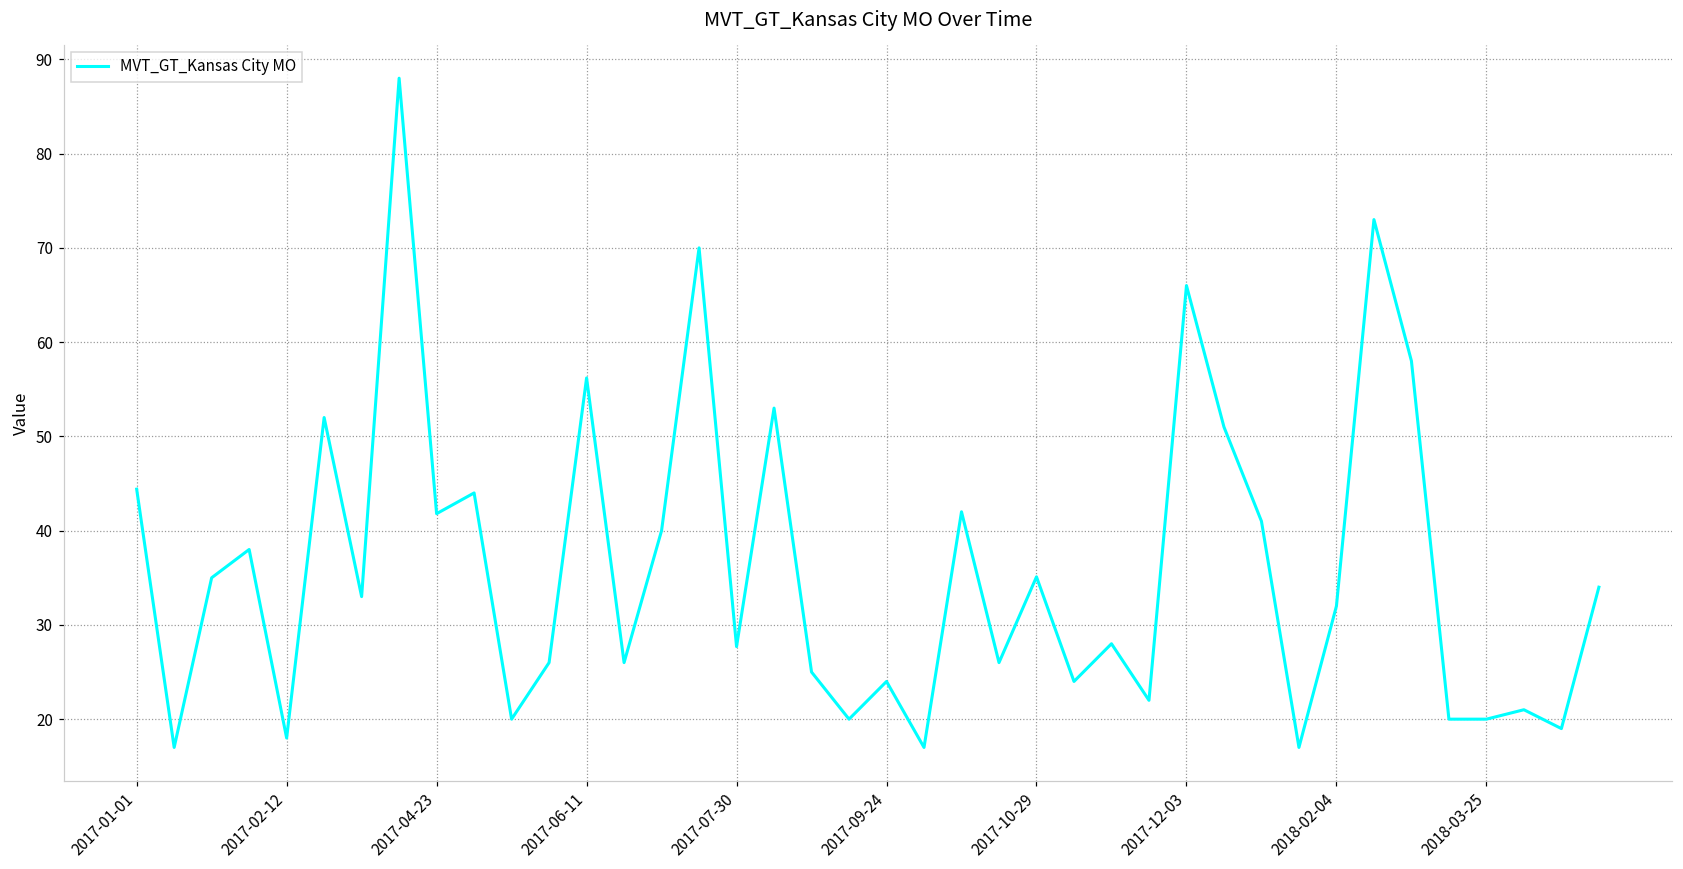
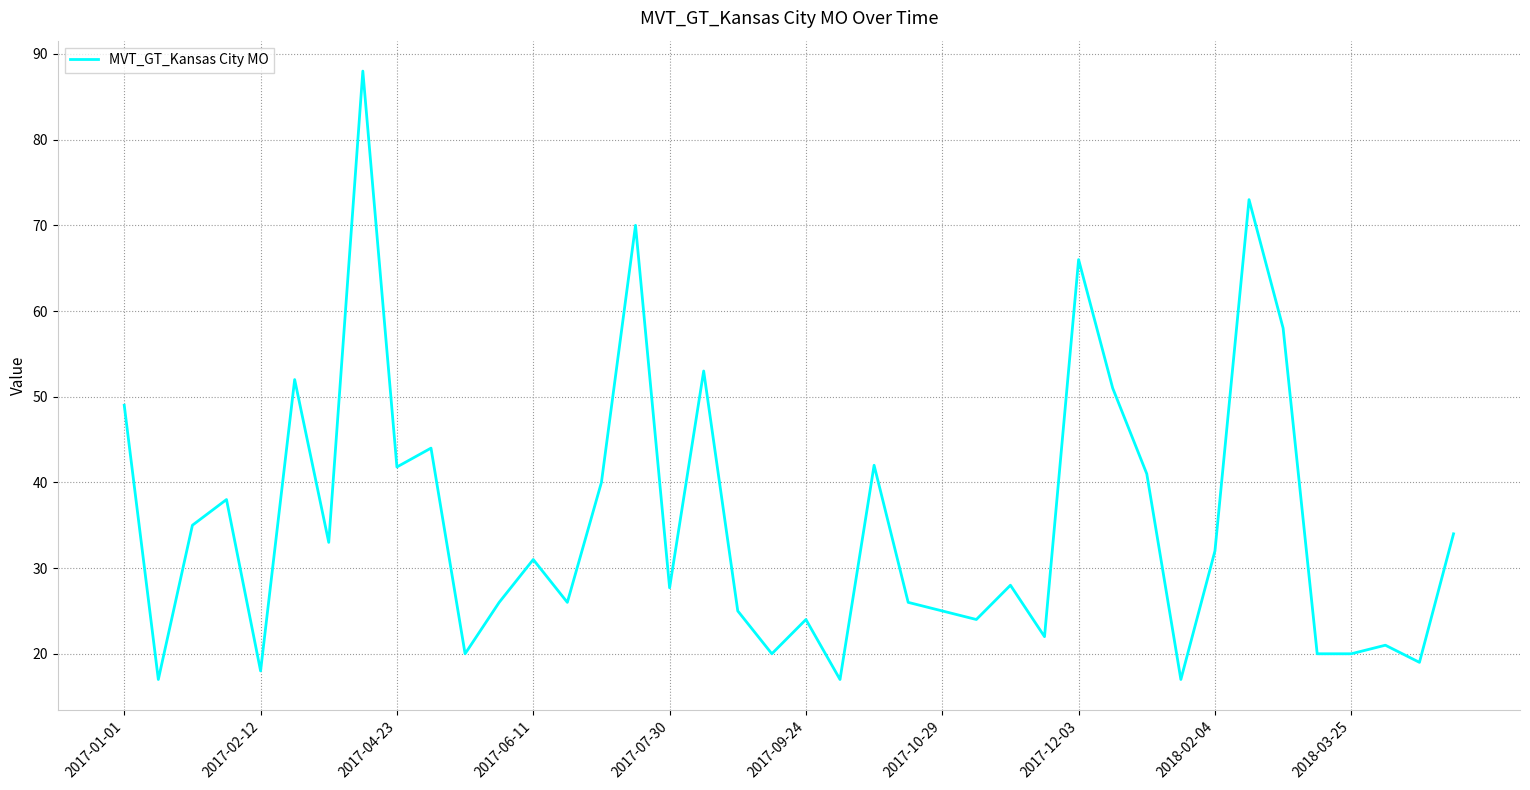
  {
-   "2017-01-01": 44,
+   "2017-01-01": 49,
    "2017-02-12": 18,
    "2017-04-23": 42,
-   "2017-06-11": 56,
+   "2017-06-11": 31,
    "2017-07-30": 28,
    "2017-09-24": 24,
-   "2017-10-29": 35,
+   "2017-10-29": 25,
    "2017-12-03": 66,
    "2018-02-04": 32,
    "2018-03-25": 20
  }
